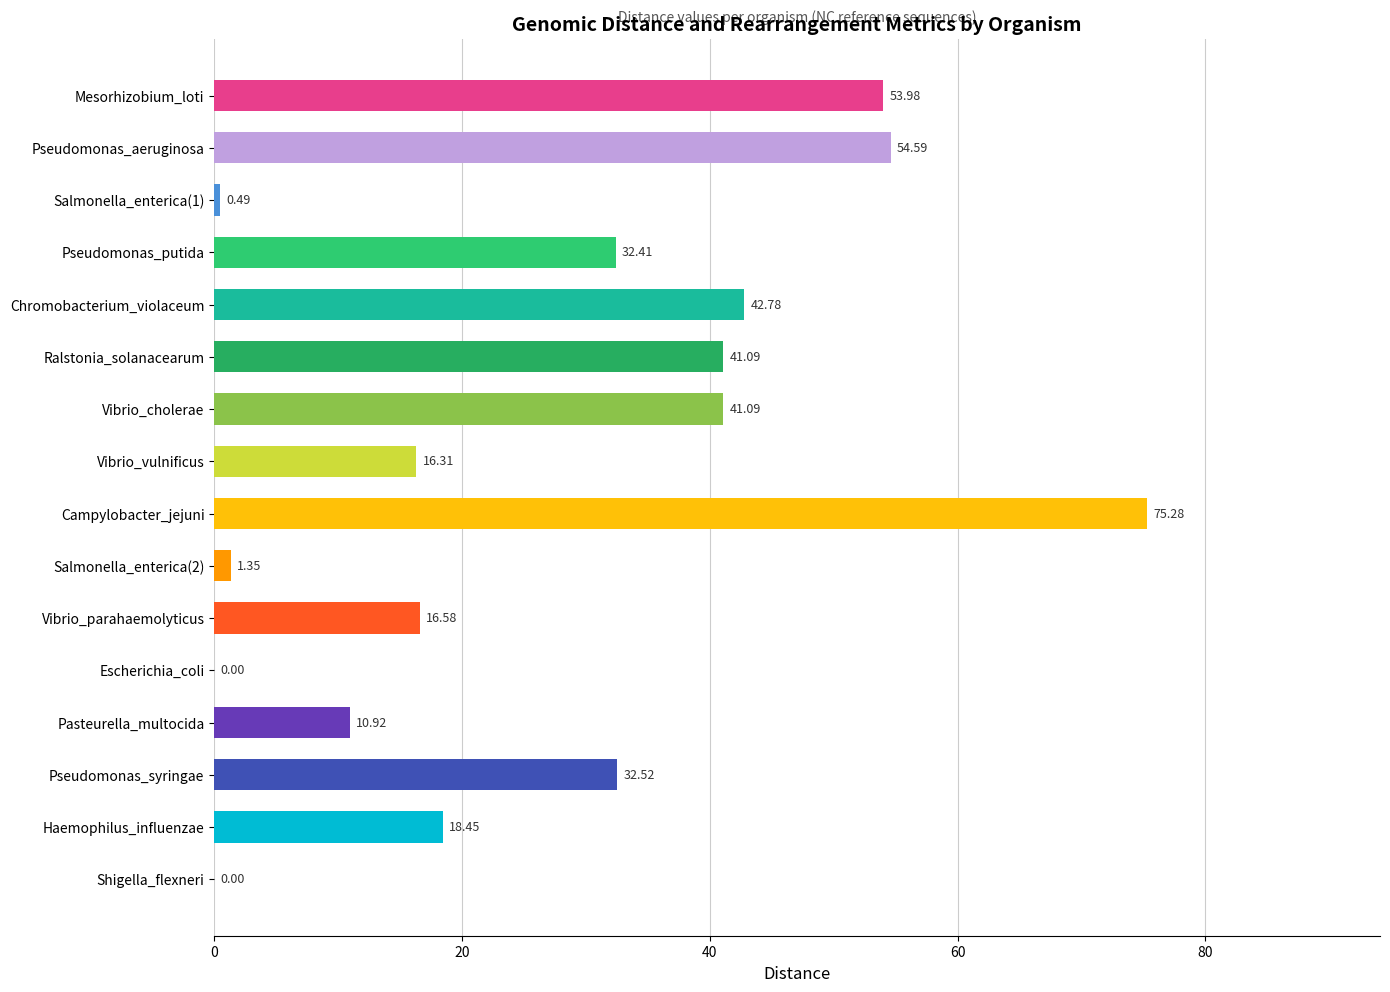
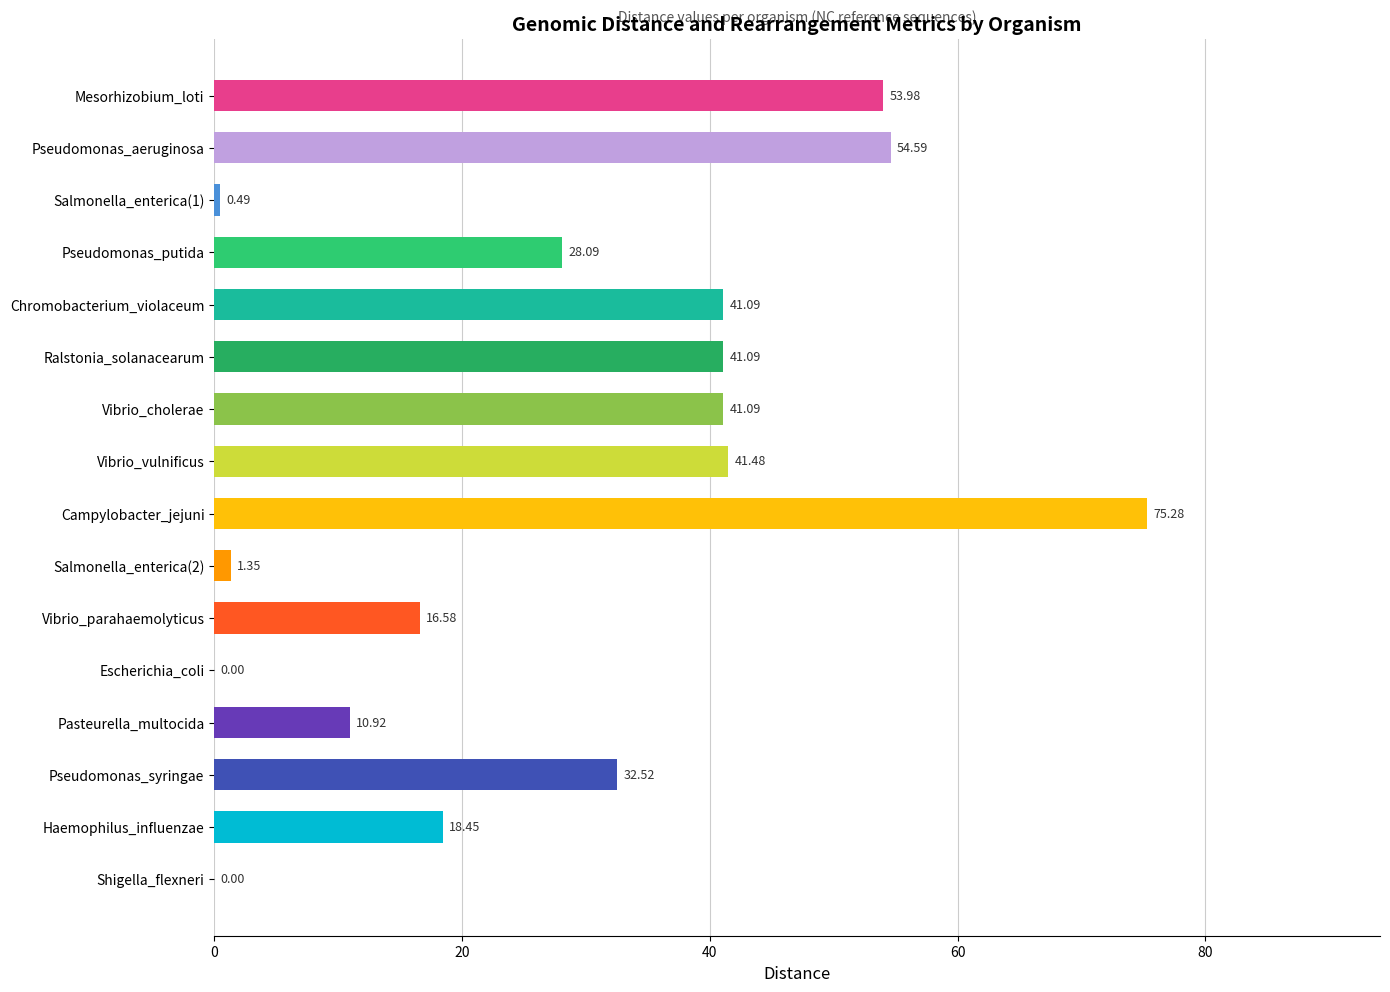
  {
    "Mesorhizobium_loti": 53.98,
    "Pseudomonas_aeruginosa": 54.59,
    "Salmonella_enterica(1)": 0.49,
-   "Pseudomonas_putida": 32.41,
-   "Chromobacterium_violaceum": 42.78,
+   "Pseudomonas_putida": 28.09,
+   "Chromobacterium_violaceum": 41.09,
    "Ralstonia_solanacearum": 41.09,
    "Vibrio_cholerae": 41.09,
-   "Vibrio_vulnificus": 16.31,
+   "Vibrio_vulnificus": 41.48,
    "Campylobacter_jejuni": 75.28,
    "Salmonella_enterica(2)": 1.35,
    "Vibrio_parahaemolyticus": 16.58,
    "Escherichia_coli": 0.00,
    "Pasteurella_multocida": 10.92,
    "Pseudomonas_syringae": 32.52,
    "Haemophilus_influenzae": 18.45,
    "Shigella_flexneri": 0.00
  }
